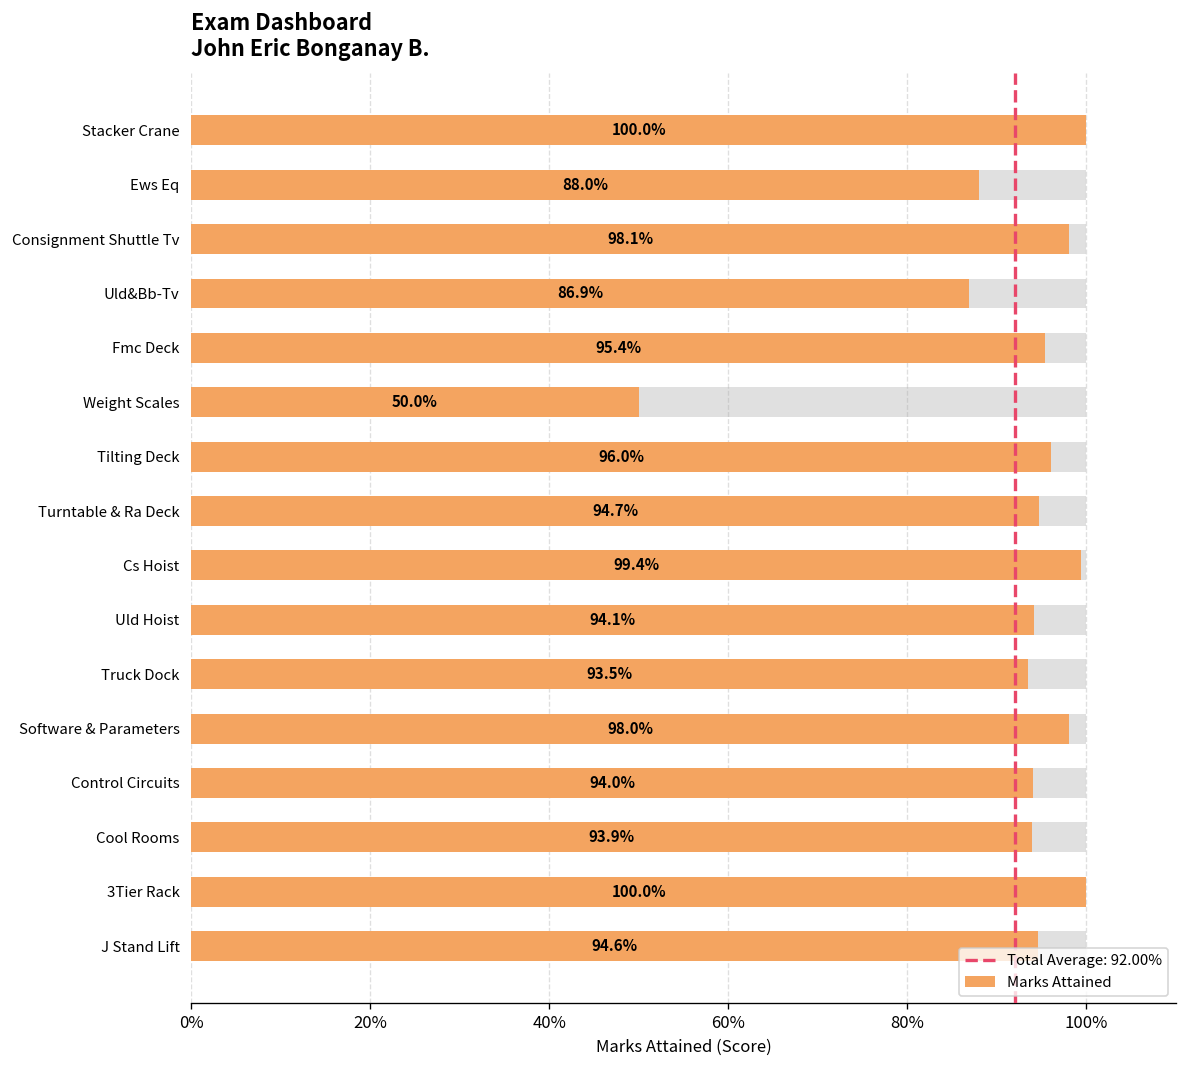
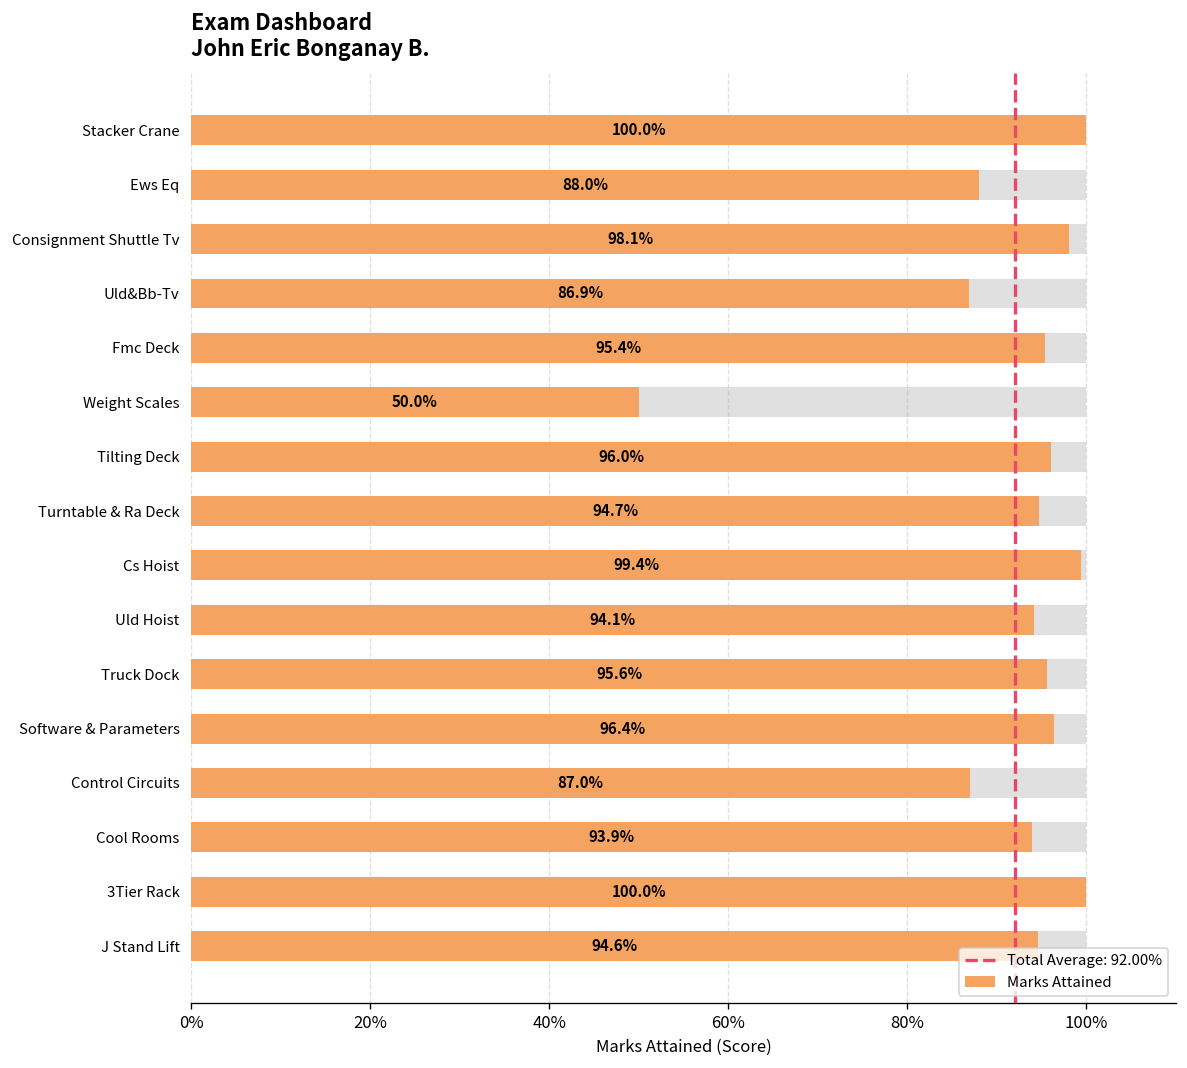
  {
    "Marks Attained": {
      "Stacker Crane": "100.0%",
-     "Truck Dock": "93.5%",
-     "Software & Parameters": "98.0%",
-     "Control Circuits": "94.0%",
+     "Truck Dock": "95.6%",
+     "Software & Parameters": "96.4%",
+     "Control Circuits": "87.0%",
      "3Tier Rack": "100.0%"
    }
  }
